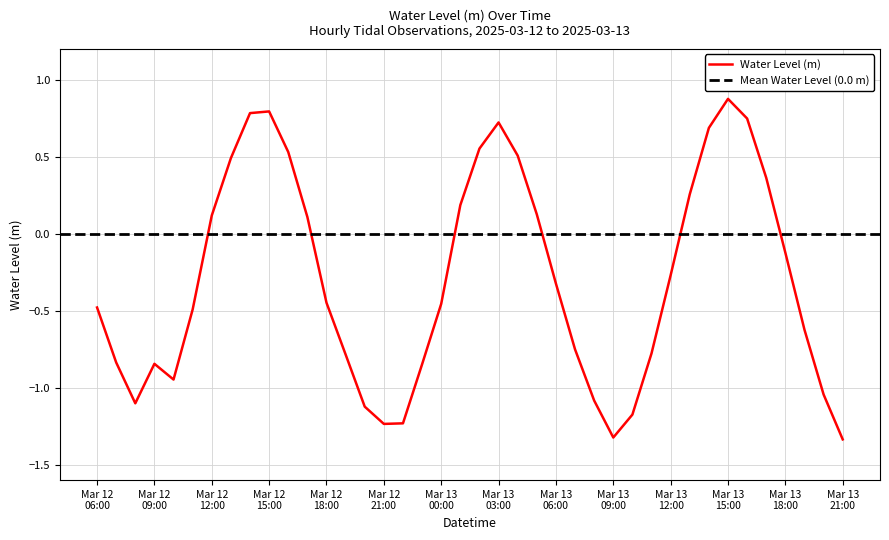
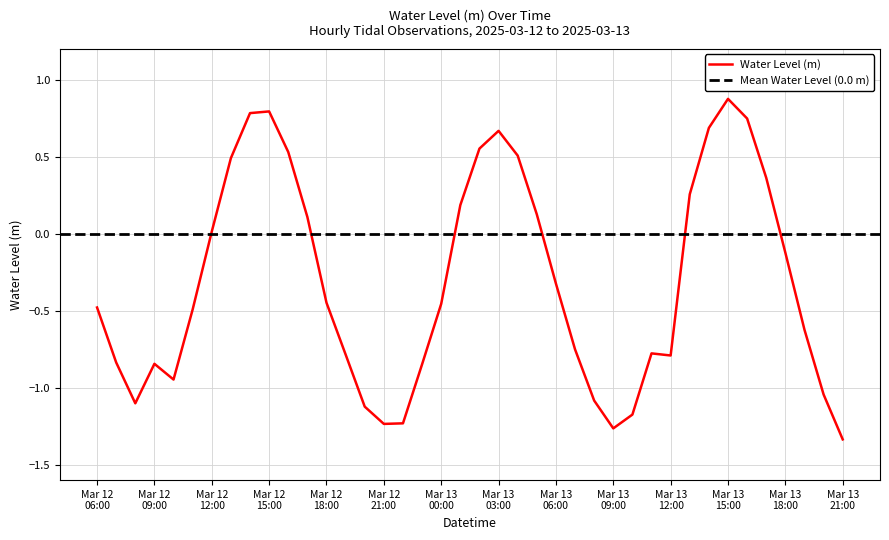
  {
    "Mar 12 06:00": -0.48,
    "Mar 12 09:00": -0.84,
-   "Mar 12 12:00": 0.12,
+   "Mar 12 12:00": 0.01,
    "Mar 12 15:00": 0.79,
    "Mar 12 18:00": -0.45,
    "Mar 12 21:00": -1.24,
    "Mar 13 00:00": -0.46,
-   "Mar 13 03:00": 0.72,
+   "Mar 13 03:00": 0.67,
    "Mar 13 06:00": -0.32,
-   "Mar 13 09:00": -1.32,
-   "Mar 13 12:00": -0.27,
+   "Mar 13 09:00": -1.26,
+   "Mar 13 12:00": -0.79,
    "Mar 13 15:00": 0.88,
    "Mar 13 18:00": -0.12,
    "Mar 13 21:00": -1.34
  }
